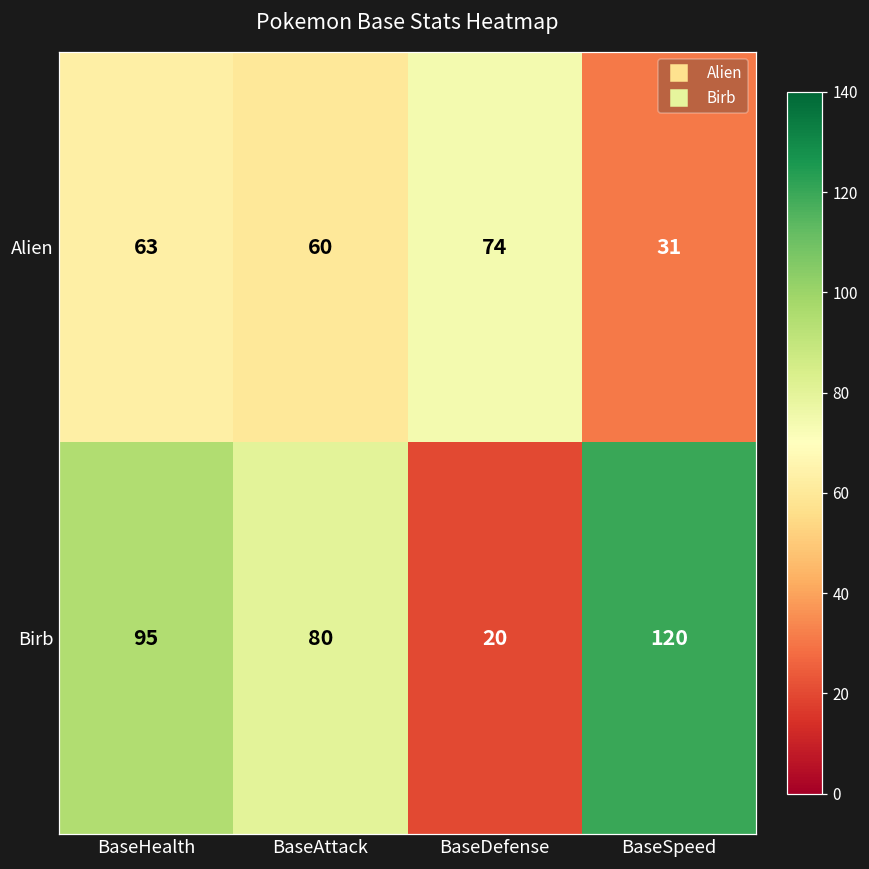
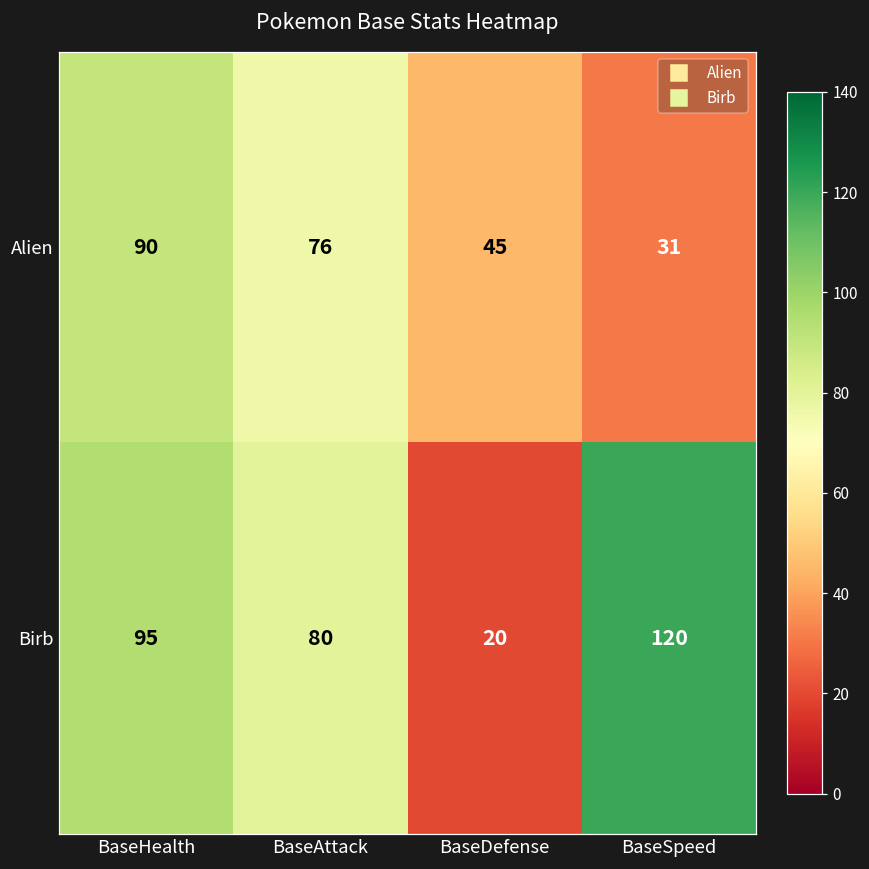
  {
    "Alien": {
-     "BaseHealth": 63,
-     "BaseAttack": 60,
-     "BaseDefense": 74,
+     "BaseHealth": 90,
+     "BaseAttack": 76,
+     "BaseDefense": 45,
      "BaseSpeed": 31
    },
    "Birb": {
      "BaseHealth": 95,
      "BaseAttack": 80,
      "BaseDefense": 20,
      "BaseSpeed": 120
    }
  }
